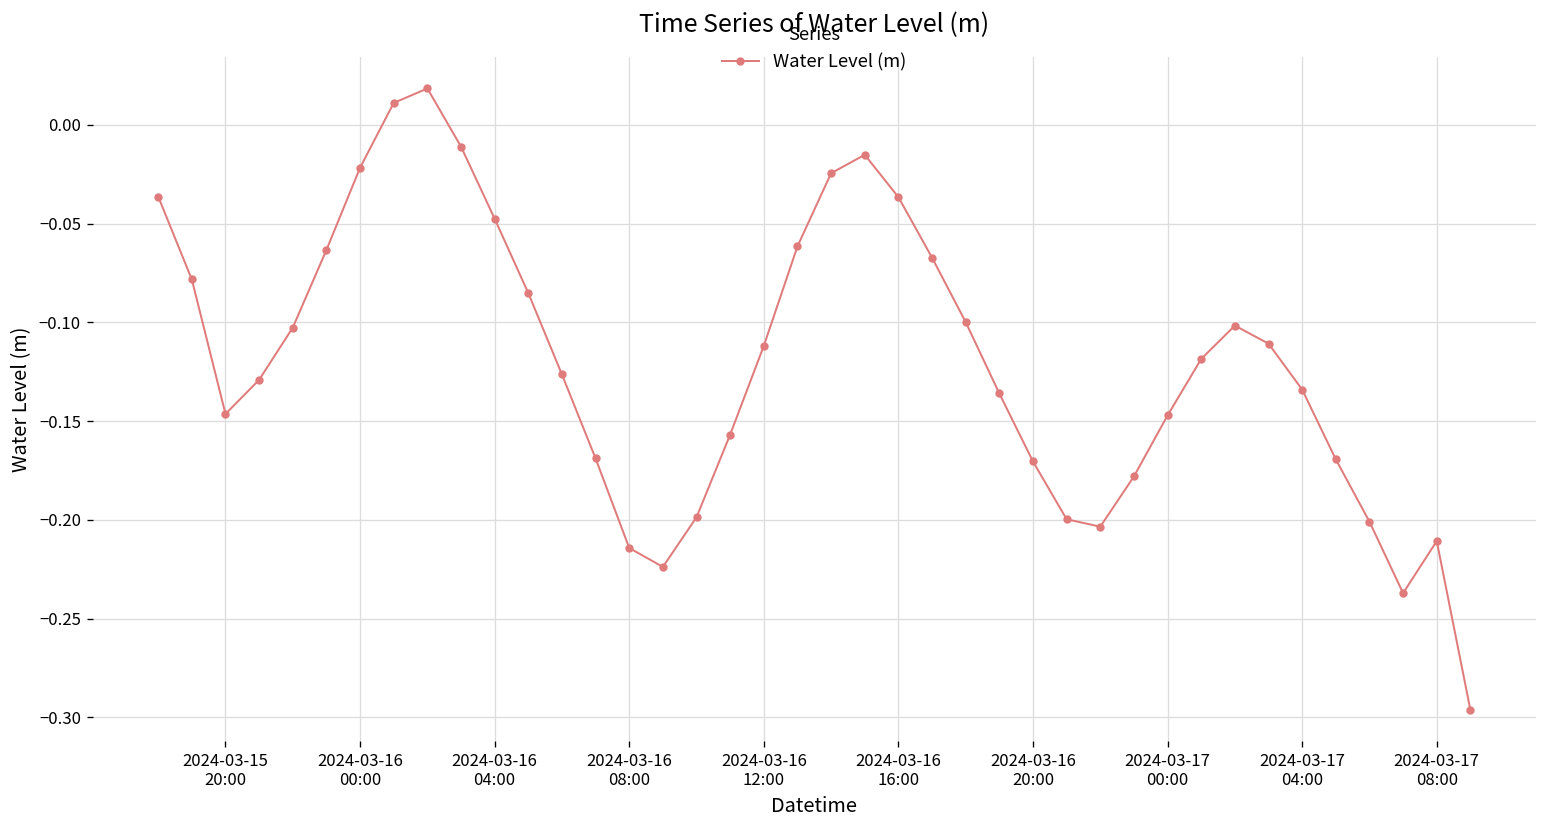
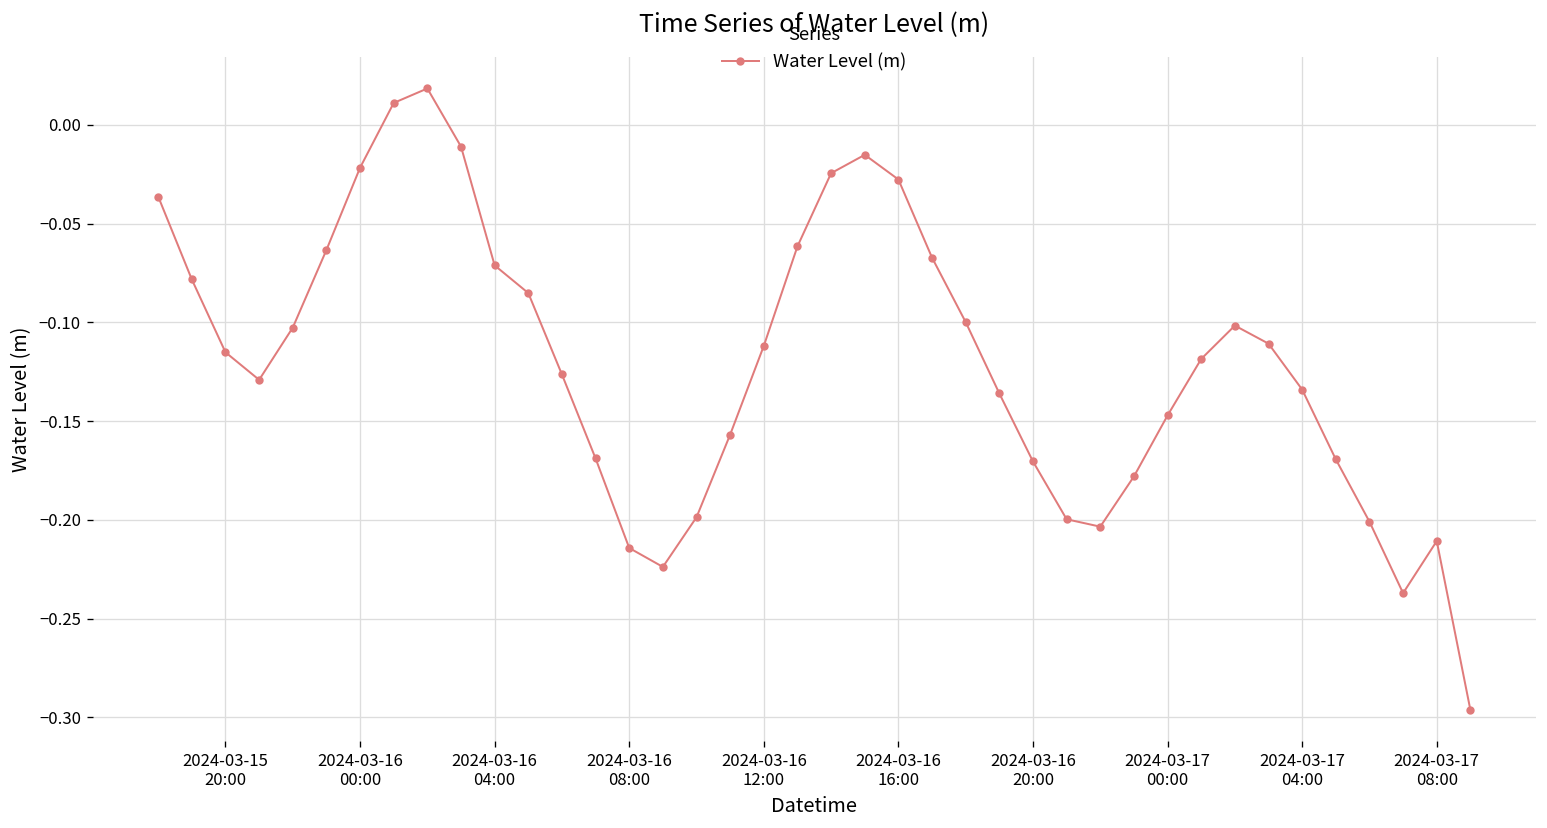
  {
-   "2024-03-15 20:00": -0.146,
+   "2024-03-15 20:00": -0.115,
    "2024-03-16 00:00": -0.022,
-   "2024-03-16 04:00": -0.048,
+   "2024-03-16 04:00": -0.071,
    "2024-03-16 08:00": -0.214,
    "2024-03-16 12:00": -0.112,
-   "2024-03-16 16:00": -0.037,
+   "2024-03-16 16:00": -0.028,
    "2024-03-16 20:00": -0.170,
    "2024-03-17 00:00": -0.147,
    "2024-03-17 04:00": -0.134,
    "2024-03-17 08:00": -0.211
  }
